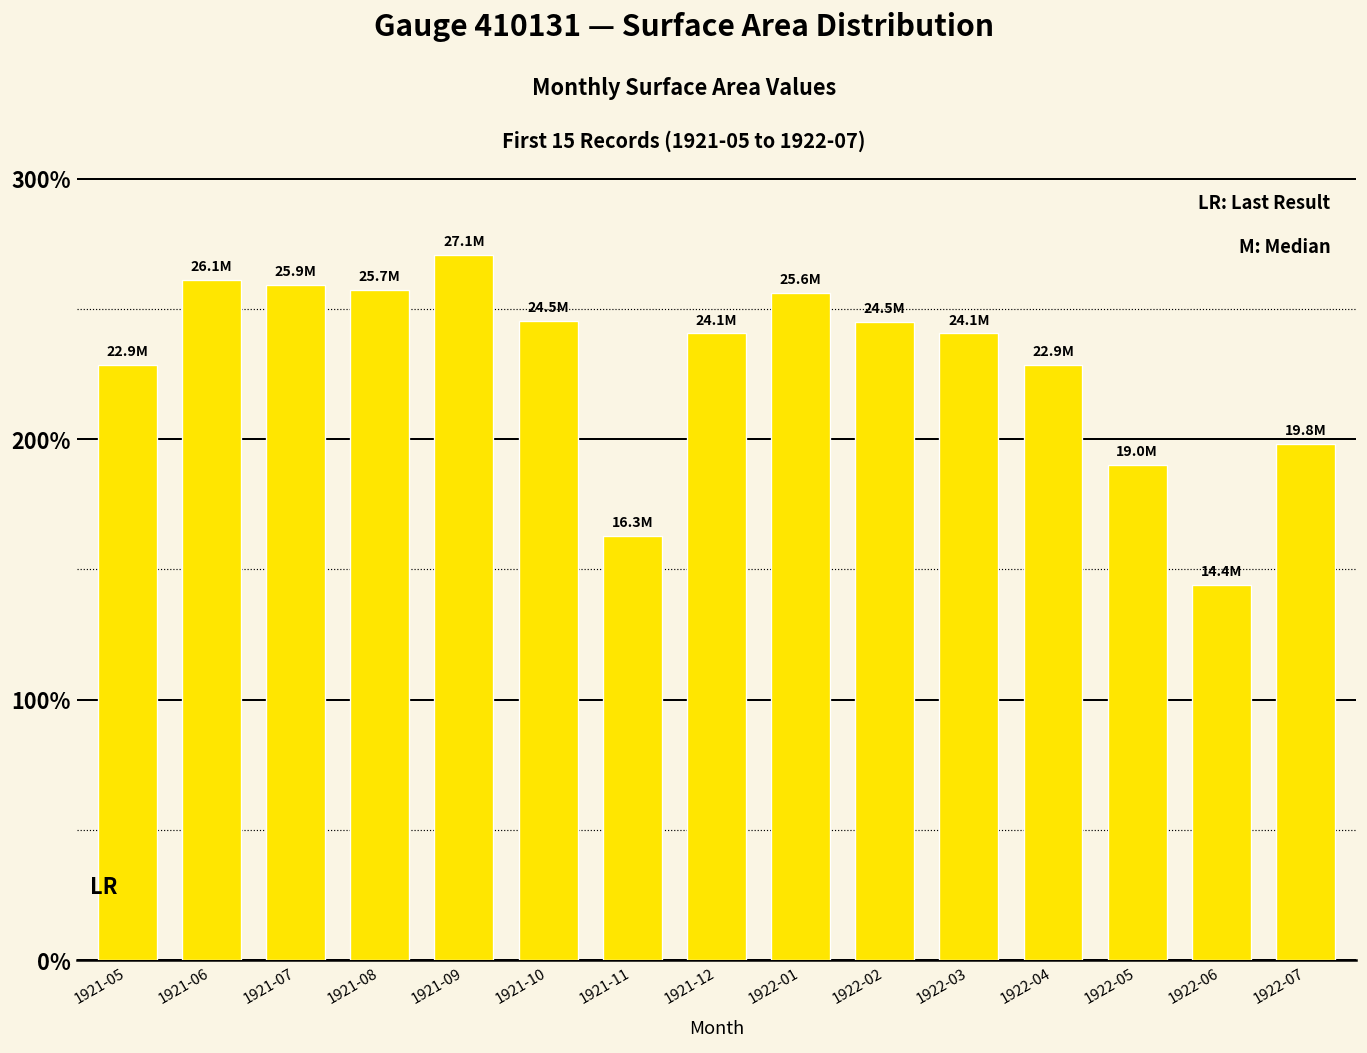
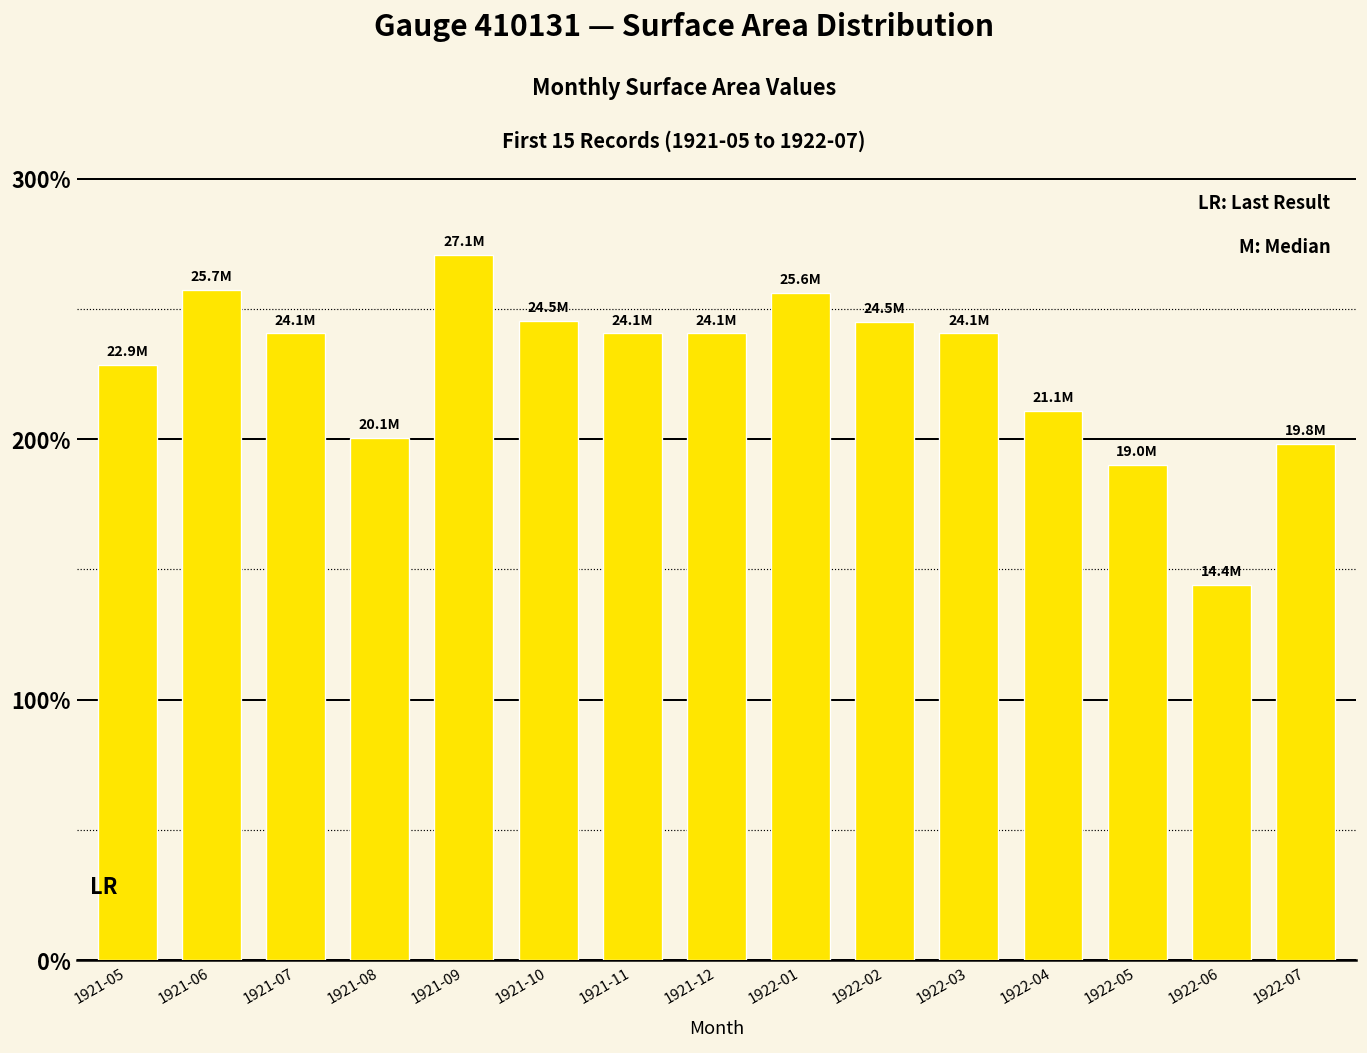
  {
    "1921-05": "22.9M",
-   "1921-06": "26.1M",
-   "1921-07": "25.9M",
-   "1921-08": "25.7M",
+   "1921-06": "25.7M",
+   "1921-07": "24.1M",
+   "1921-08": "20.1M",
    "1921-09": "27.1M",
    "1921-10": "24.5M",
-   "1921-11": "16.3M",
+   "1921-11": "24.1M",
    "1921-12": "24.1M",
    "1922-01": "25.6M",
    "1922-02": "24.5M",
    "1922-03": "24.1M",
-   "1922-04": "22.9M",
+   "1922-04": "21.1M",
    "1922-05": "19.0M",
    "1922-06": "14.4M",
    "1922-07": "19.8M"
  }
